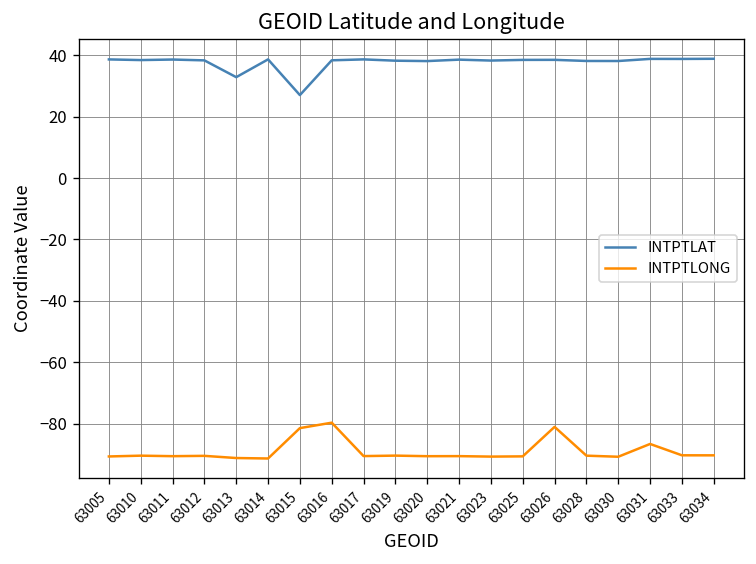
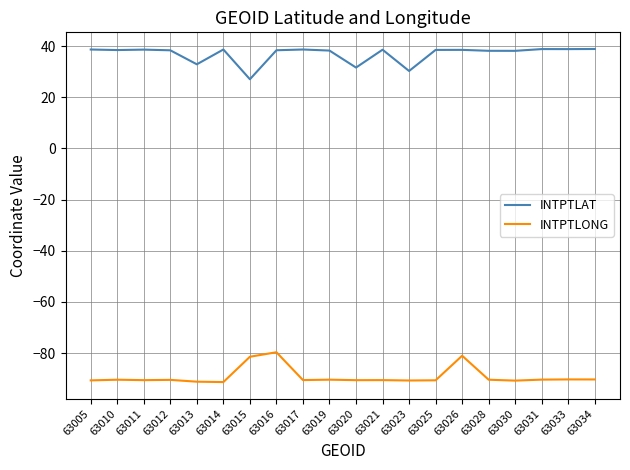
  {
    "INTPTLAT": {
      "63005": 39,
      "63010": 38,
      "63011": 39,
      "63012": 38,
      "63013": 33,
      "63014": 39,
      "63015": 27,
      "63016": 38,
      "63017": 39,
      "63019": 38,
-     "63020": 38,
+     "63020": 32,
      "63021": 39,
-     "63023": 38,
+     "63023": 30,
      "63025": 38,
      "63026": 39,
      "63028": 38,
      "63030": 38,
      "63031": 39,
      "63033": 39,
      "63034": 39
    },
    "INTPTLONG": {
      "63005": -91,
      "63010": -90,
      "63011": -91,
      "63012": -90,
      "63013": -91,
      "63014": -91,
      "63015": -81,
      "63016": -80,
      "63017": -91,
      "63019": -90,
      "63020": -91,
      "63021": -91,
      "63023": -91,
      "63025": -91,
      "63026": -81,
      "63028": -90,
      "63030": -91,
-     "63031": -87,
+     "63031": -90,
      "63033": -90,
      "63034": -90
    }
  }
